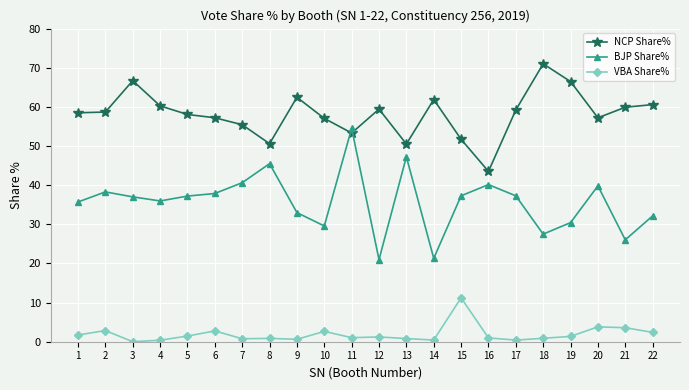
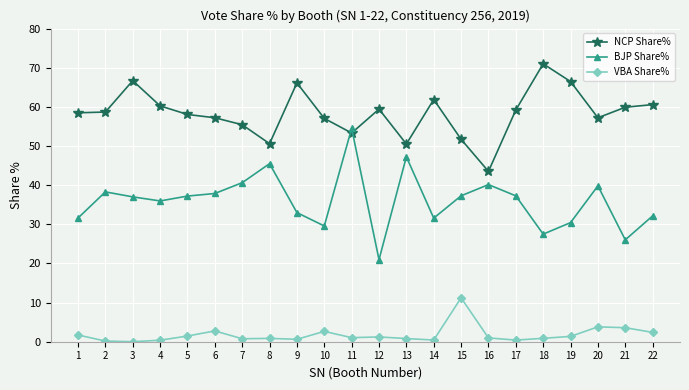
  {
    "NCP Share%": {
      "1": 58,
      "2": 59,
      "3": 67,
      "4": 60,
      "5": 58,
      "6": 57,
      "7": 55,
      "8": 51,
-     "9": 62,
+     "9": 66,
      "10": 57,
      "11": 53,
      "12": 59,
      "13": 51,
      "14": 62,
      "15": 52,
      "16": 44,
      "17": 59,
      "18": 71,
      "19": 66,
      "20": 57,
      "21": 60,
      "22": 61
    },
    "BJP Share%": {
-     "1": 36,
+     "1": 32,
      "2": 38,
      "3": 37,
      "4": 36,
      "5": 37,
      "6": 38,
      "7": 41,
      "8": 45,
      "9": 33,
      "10": 30,
      "11": 55,
      "12": 21,
      "13": 47,
-     "14": 21,
+     "14": 32,
      "15": 37,
      "16": 40,
      "17": 37,
      "18": 27,
      "19": 30,
      "20": 40,
      "21": 26,
      "22": 32
    },
    "VBA Share%": {
      "1": 2,
-     "2": 3,
+     "2": 0,
      "3": 0,
      "4": 0,
      "5": 1,
      "6": 3,
      "7": 1,
      "8": 1,
      "9": 1,
      "10": 3,
      "11": 1,
      "12": 1,
      "13": 1,
      "14": 0,
      "15": 11,
      "16": 1,
      "17": 0,
      "18": 1,
      "19": 1,
      "20": 4,
      "21": 4,
      "22": 2
    }
  }
